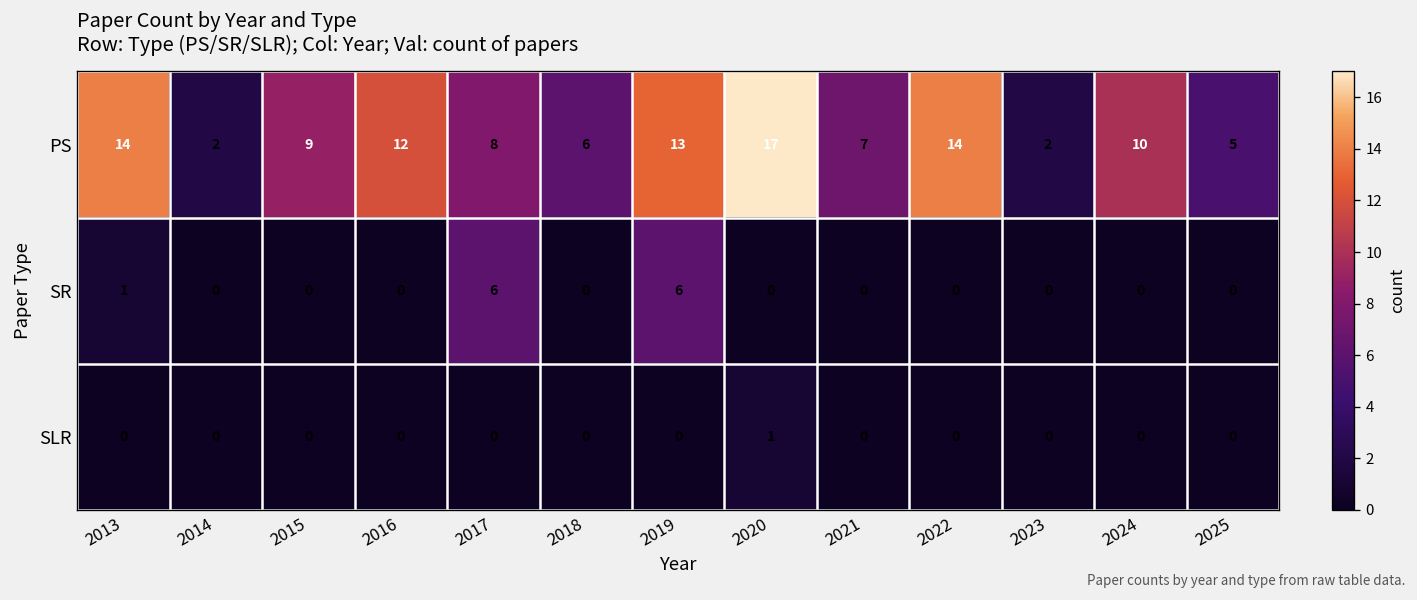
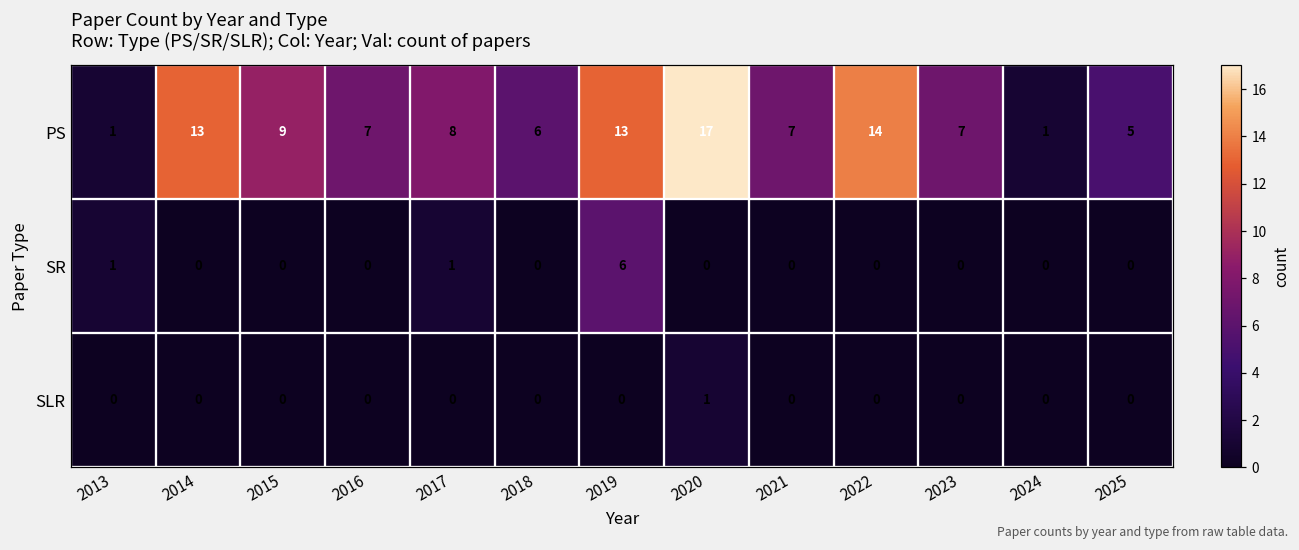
  {
    "PS": {
-     "2013": 14,
-     "2014": 2,
+     "2013": 1,
+     "2014": 13,
      "2015": 9,
-     "2016": 12,
+     "2016": 7,
      "2017": 8,
      "2018": 6,
      "2019": 13,
      "2020": 17,
      "2021": 7,
      "2022": 14,
-     "2023": 2,
-     "2024": 10,
+     "2023": 7,
+     "2024": 1,
      "2025": 5
    },
    "SR": {
      "2013": 1,
-     "2017": 6,
+     "2017": 1,
      "2019": 6
    },
    "SLR": {
      "2020": 1
    }
  }
